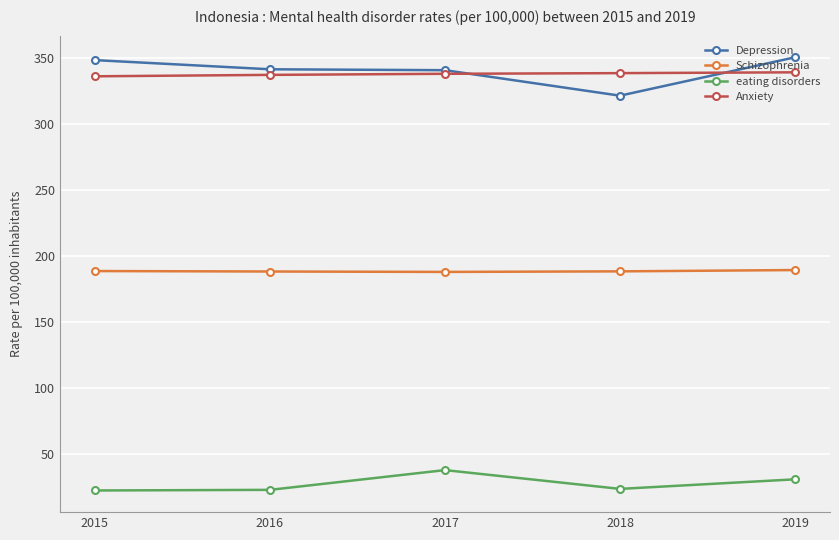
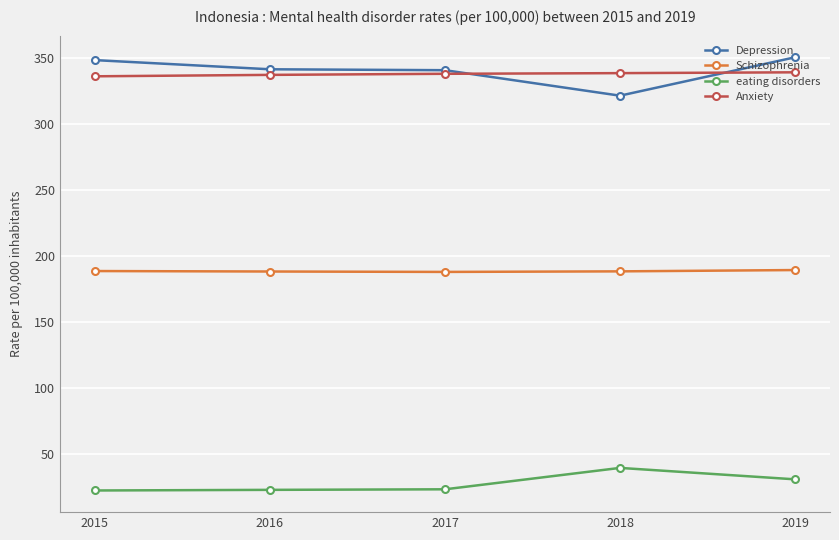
  {
    "Depression": {
      "2015": 348,
      "2016": 341,
      "2017": 341,
      "2018": 321,
      "2019": 350
    },
    "eating disorders": {
      "2015": 22,
      "2016": 23,
-     "2017": 38,
-     "2018": 24,
+     "2017": 23,
+     "2018": 40,
      "2019": 31
    }
  }
